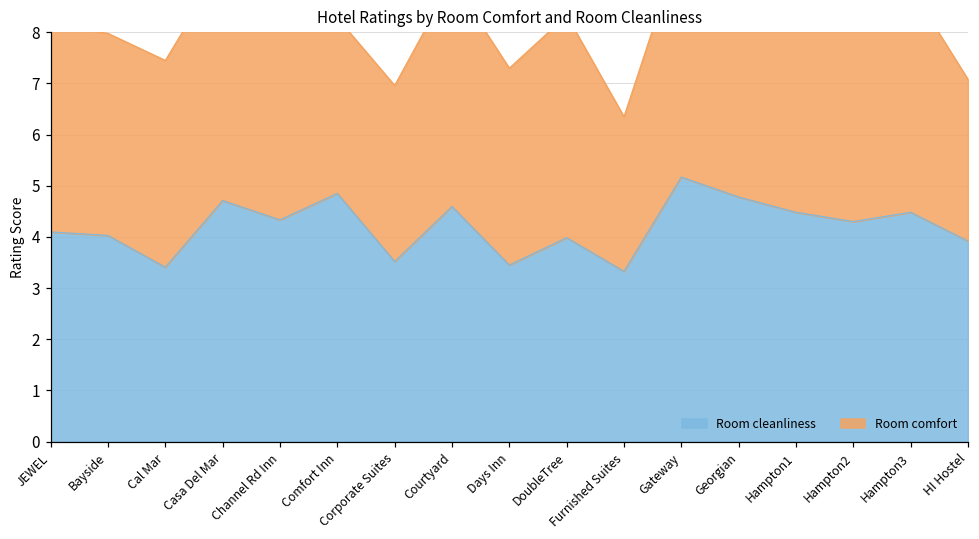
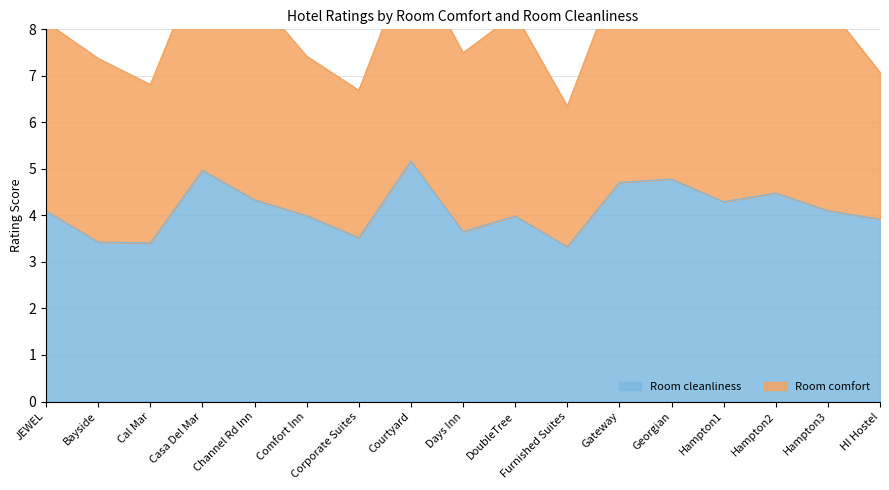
  {
    "Room cleanliness": {
      "JEWEL": 4.1,
-     "Bayside": 4.0,
+     "Bayside": 3.4,
      "Cal Mar": 3.4,
-     "Casa Del Mar": 4.7,
+     "Casa Del Mar": 5.0,
      "Channel Rd Inn": 4.3,
-     "Comfort Inn": 4.9,
+     "Comfort Inn": 4.0,
      "Corporate Suites": 3.5,
-     "Courtyard": 4.6,
-     "Days Inn": 3.5,
+     "Courtyard": 5.2,
+     "Days Inn": 3.7,
      "DoubleTree": 4.0,
      "Furnished Suites": 3.3,
-     "Gateway": 5.2,
+     "Gateway": 4.7,
      "Georgian": 4.8,
-     "Hampton1": 4.5,
-     "Hampton2": 4.3,
-     "Hampton3": 4.5,
+     "Hampton1": 4.3,
+     "Hampton2": 4.5,
+     "Hampton3": 4.1,
      "HI Hostel": 3.9
    },
    "Room comfort": {
      "Bayside": 3.9,
-     "Cal Mar": 4.0,
-     "Corporate Suites": 3.4,
+     "Cal Mar": 3.4,
+     "Corporate Suites": 3.2,
      "Days Inn": 3.8,
      "Furnished Suites": 3.0,
      "HI Hostel": 3.2
    }
  }
